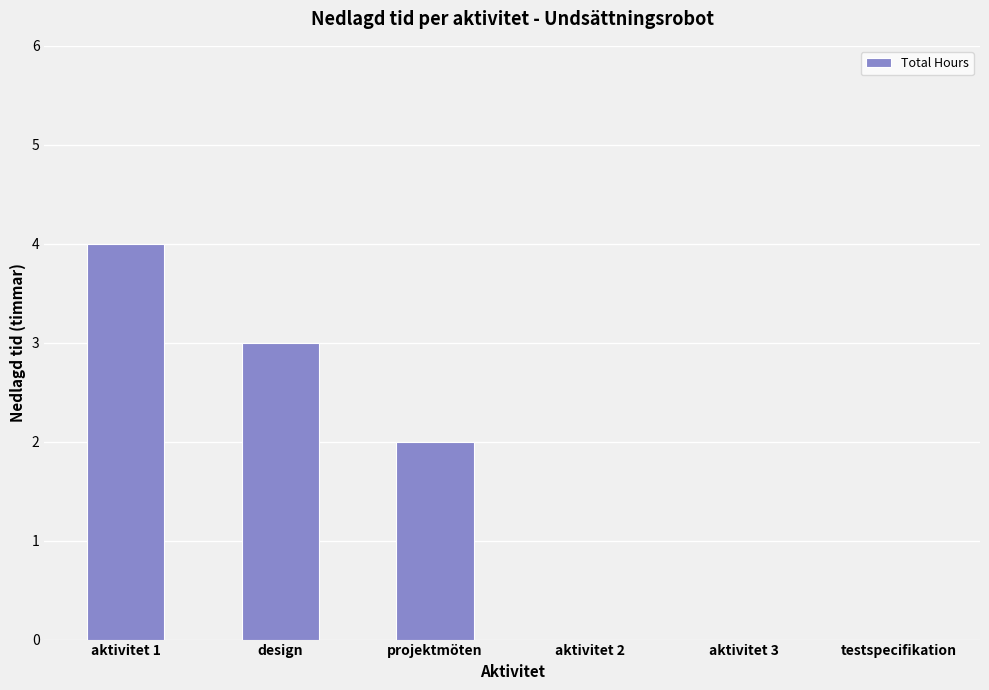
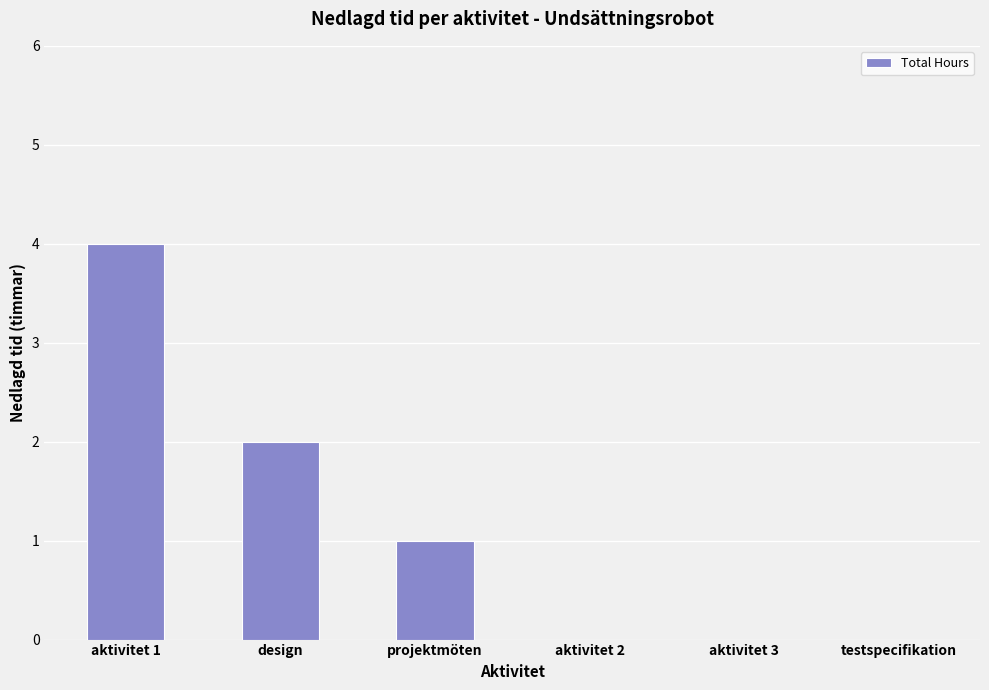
  {
    "aktivitet 1": 4,
-   "design": 3,
-   "projektmöten": 2,
+   "design": 2,
+   "projektmöten": 1,
    "aktivitet 2": 0,
    "aktivitet 3": 0,
    "testspecifikation": 0
  }
